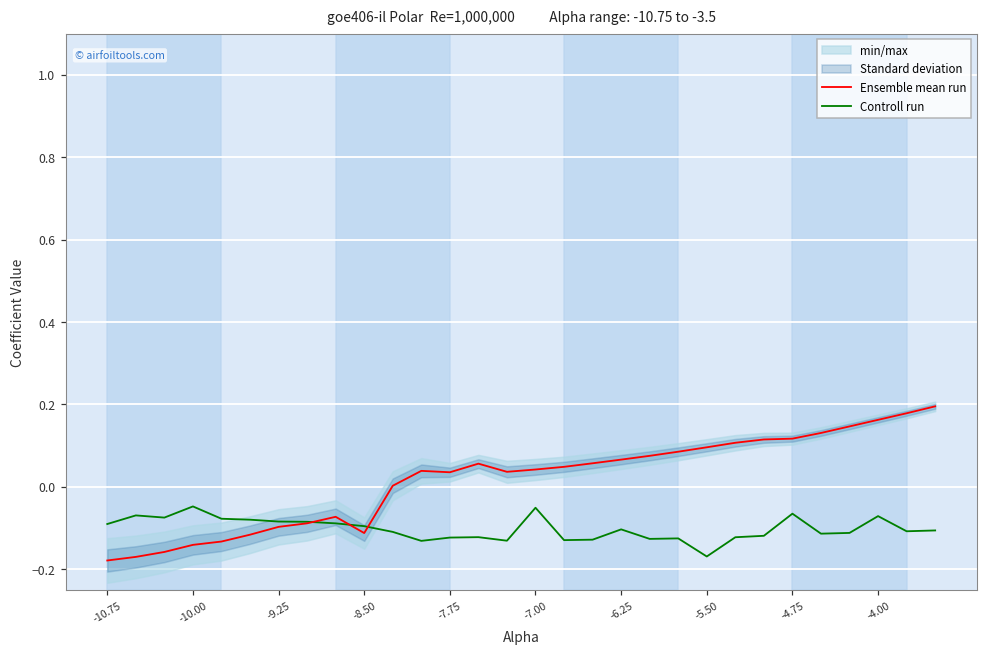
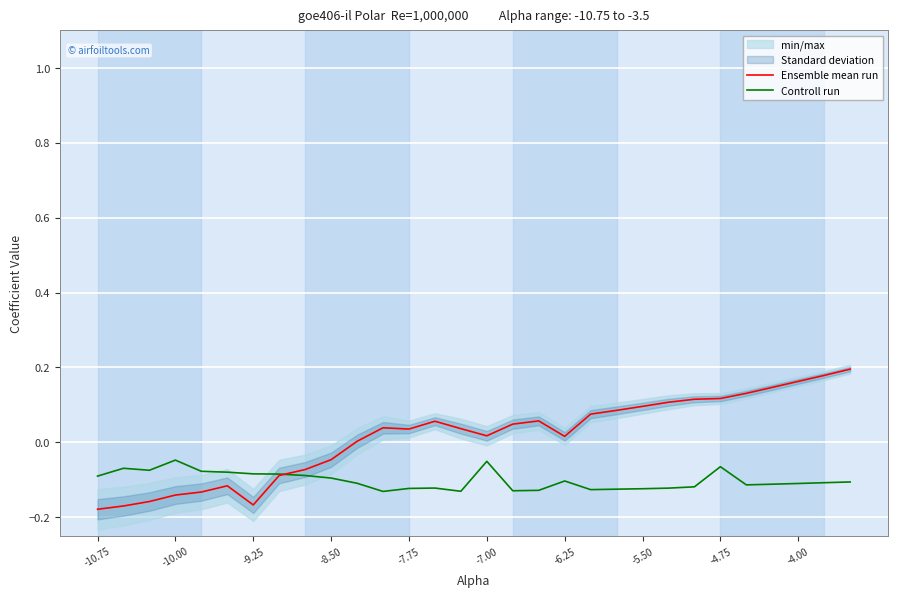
  {
    "Ensemble mean run": {
      "-10.75": -0.18,
      "-10.00": -0.14,
-     "-9.25": -0.10,
-     "-8.50": -0.11,
+     "-9.25": -0.17,
+     "-8.50": -0.05,
      "-7.75": 0.04,
-     "-7.00": 0.04,
-     "-6.25": 0.07,
+     "-7.00": 0.02,
+     "-6.25": 0.02,
      "-5.50": 0.10,
      "-4.75": 0.12
    },
    "Controll run": {
      "-10.75": -0.09,
      "-10.00": -0.05,
      "-9.25": -0.08,
      "-7.75": -0.12,
      "-7.00": -0.05,
      "-6.25": -0.10,
-     "-5.50": -0.17,
+     "-5.50": -0.12,
      "-4.75": -0.07,
-     "-4.00": -0.07
+     "-4.00": -0.11
    }
  }
